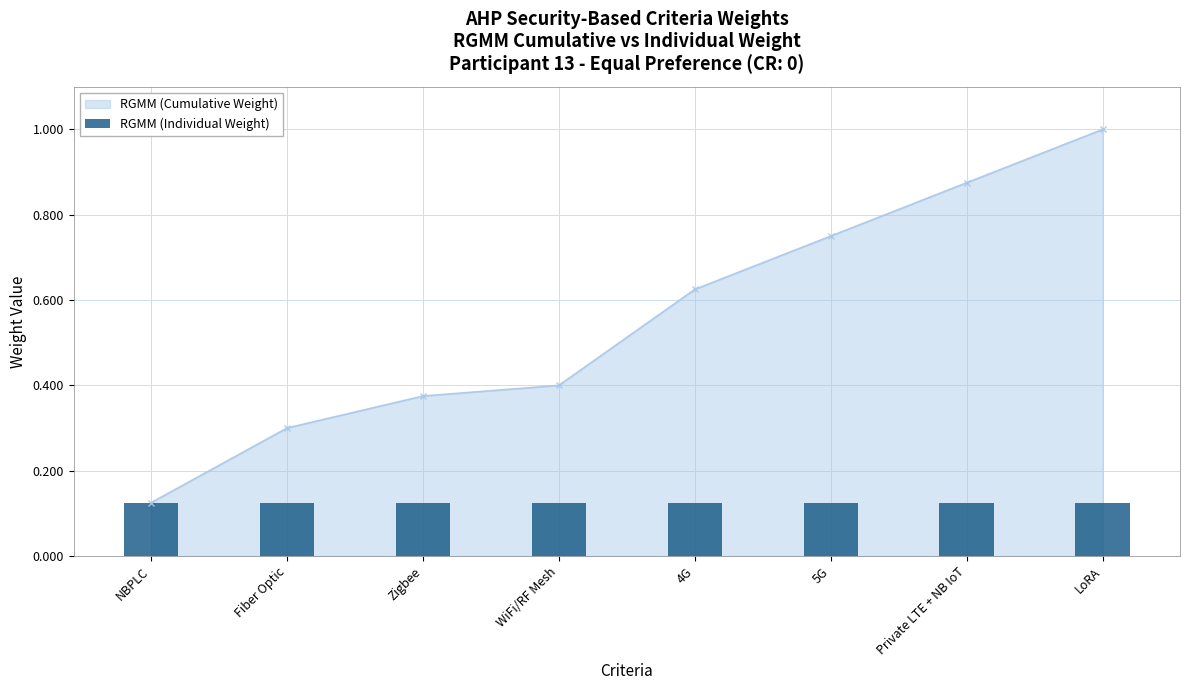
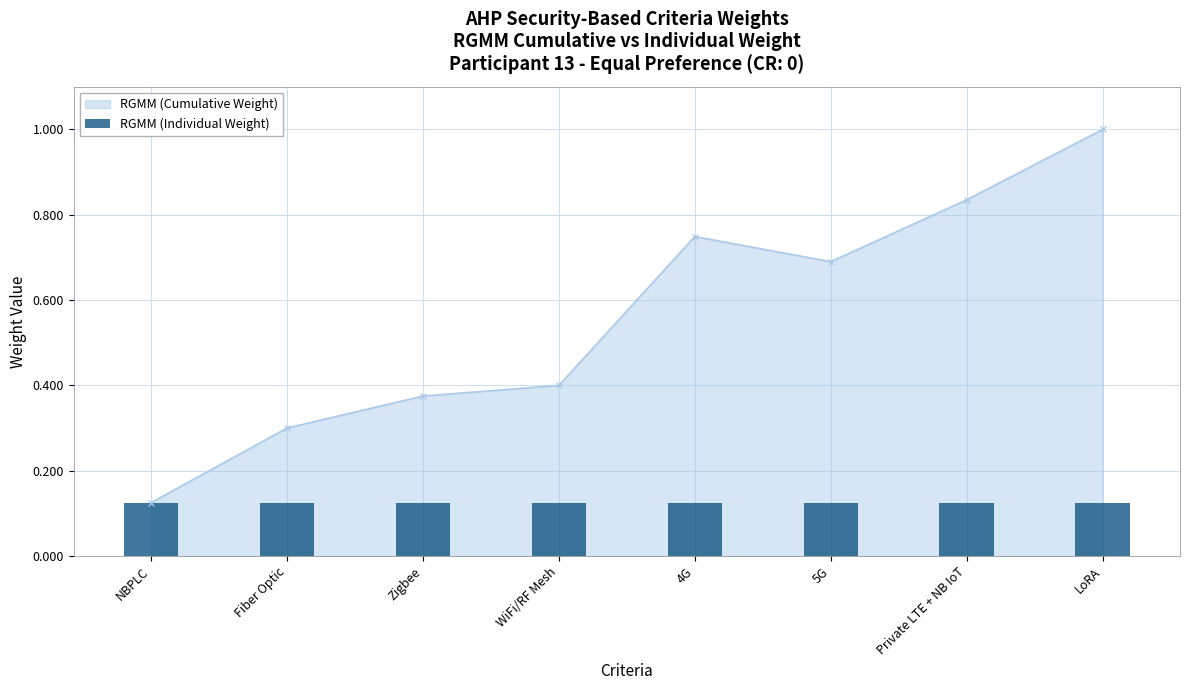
  {
    "RGMM (Cumulative Weight)": {
      "NBPLC": 0.13,
      "Fiber Optic": 0.30,
      "Zigbee": 0.38,
      "WiFi/RF Mesh": 0.40,
-     "4G": 0.63,
-     "5G": 0.75,
-     "Private LTE + NB IoT": 0.88,
+     "4G": 0.75,
+     "5G": 0.69,
+     "Private LTE + NB IoT": 0.84,
      "LoRA": 1.00
    },
    "RGMM (Individual Weight)": {
      "NBPLC": 0.13,
      "Fiber Optic": 0.13,
      "Zigbee": 0.13,
      "WiFi/RF Mesh": 0.13,
      "4G": 0.13,
      "5G": 0.13,
      "Private LTE + NB IoT": 0.13,
      "LoRA": 0.13
    }
  }
